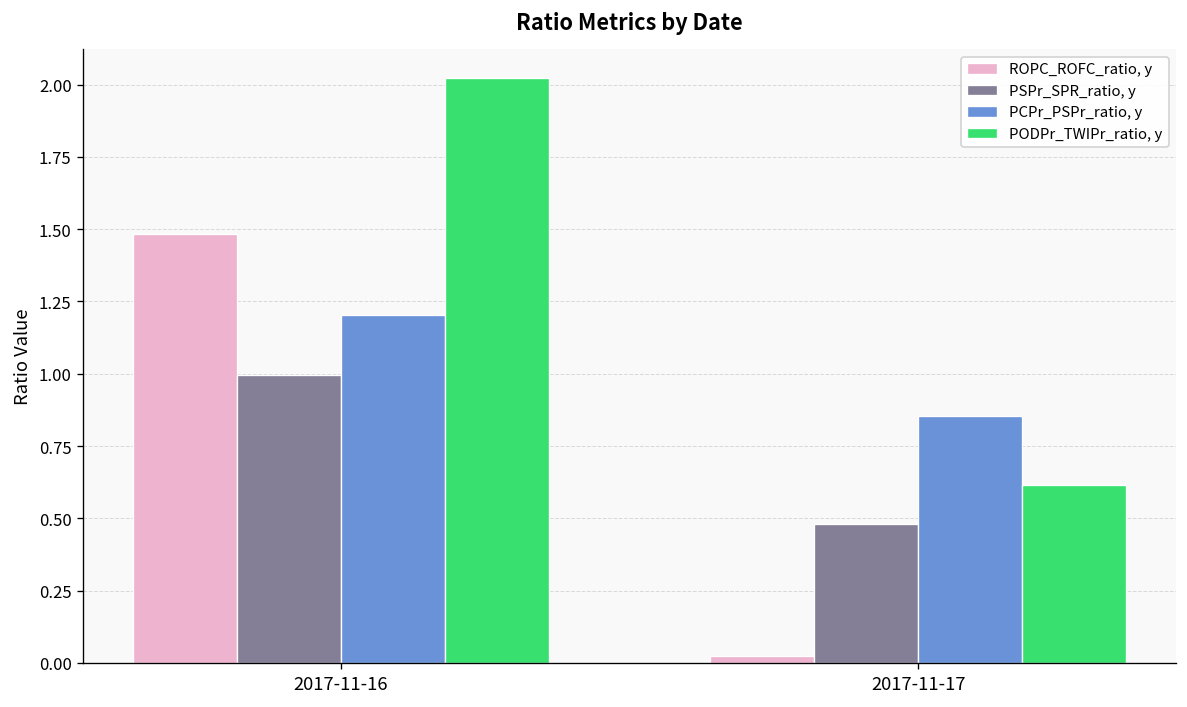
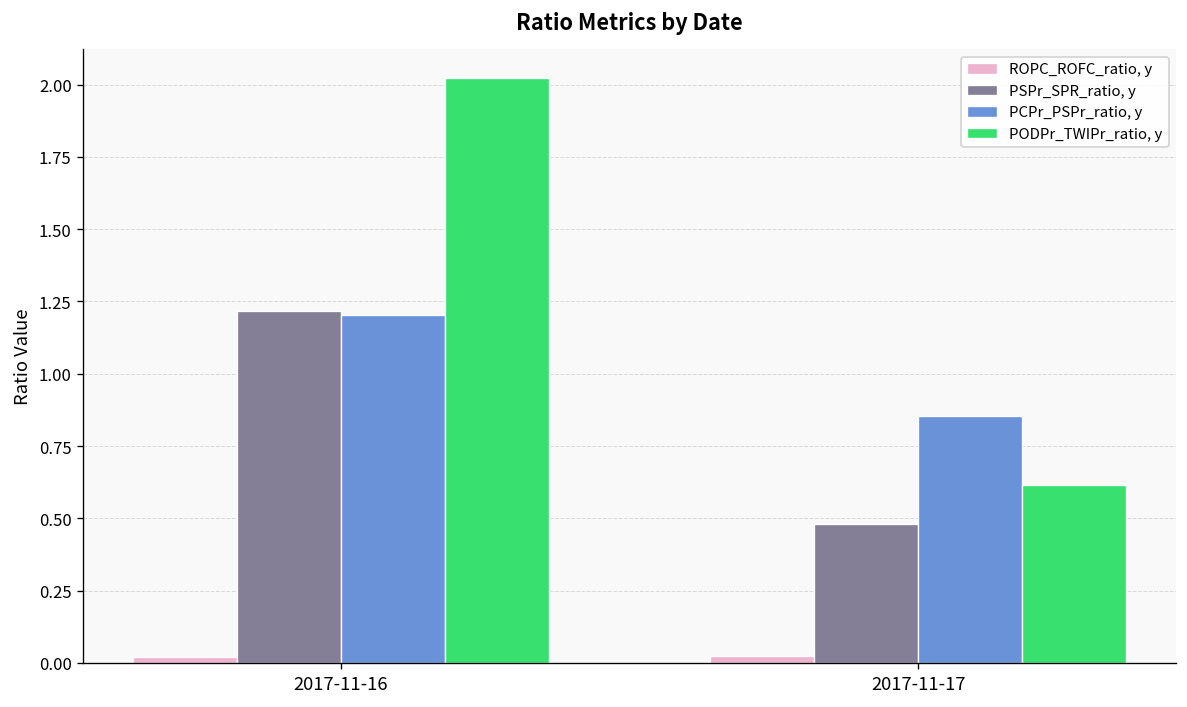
  {
    "ROPC_ROFC_ratio, y": {
-     "2017-11-16": 1.48,
+     "2017-11-16": 0.02,
      "2017-11-17": 0.02
    },
    "PSPr_SPR_ratio, y": {
-     "2017-11-16": 1.00,
+     "2017-11-16": 1.22,
      "2017-11-17": 0.48
    },
    "PCPr_PSPr_ratio, y": {
      "2017-11-16": 1.20,
      "2017-11-17": 0.86
    },
    "PODPr_TWIPr_ratio, y": {
      "2017-11-16": 2.02,
      "2017-11-17": 0.61
    }
  }
